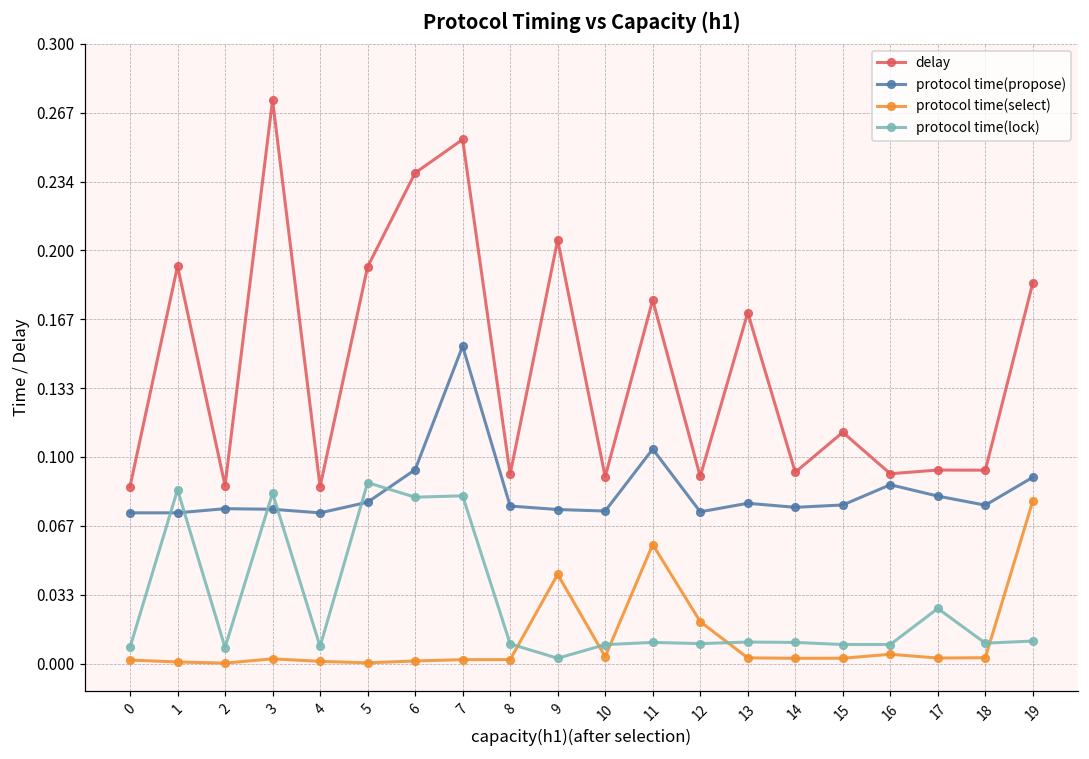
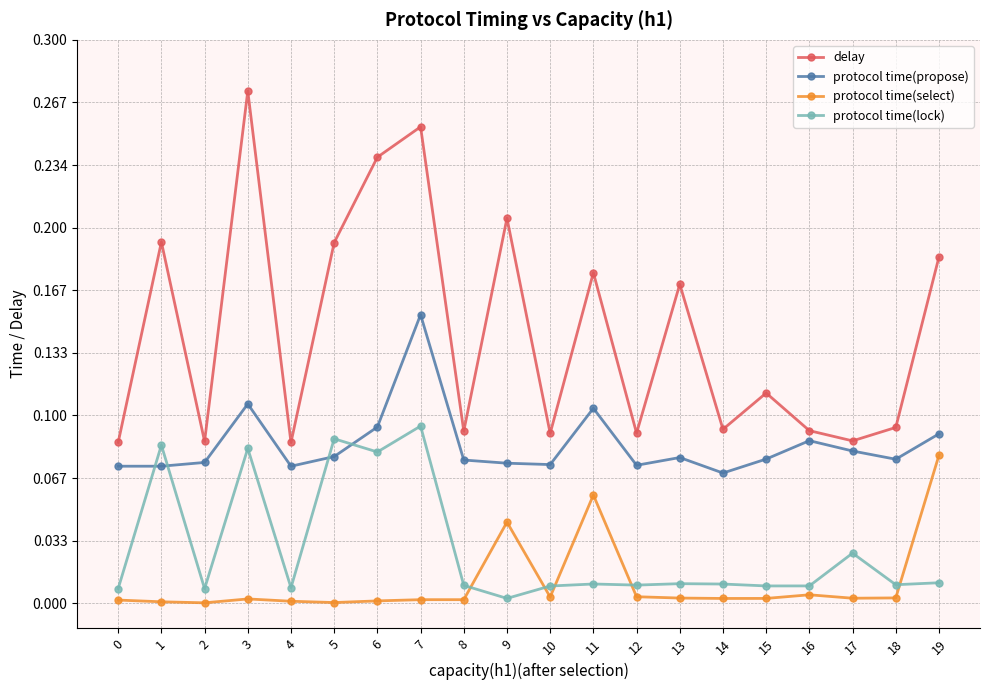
  {
    "delay": {
      "0": 0.086,
      "1": 0.192,
      "2": 0.086,
      "3": 0.273,
      "4": 0.086,
      "5": 0.192,
      "6": 0.238,
      "7": 0.254,
      "8": 0.092,
      "9": 0.205,
      "10": 0.090,
      "11": 0.176,
      "12": 0.091,
      "13": 0.170,
      "14": 0.093,
      "15": 0.112,
      "16": 0.092,
-     "17": 0.094,
+     "17": 0.087,
      "18": 0.094,
      "19": 0.185
    },
    "protocol time(propose)": {
      "0": 0.073,
      "1": 0.073,
      "2": 0.075,
-     "3": 0.075,
+     "3": 0.106,
      "4": 0.073,
      "5": 0.078,
      "6": 0.094,
      "7": 0.154,
      "8": 0.076,
      "9": 0.075,
      "10": 0.074,
      "11": 0.104,
      "12": 0.074,
      "13": 0.078,
-     "14": 0.076,
+     "14": 0.069,
      "15": 0.077,
      "16": 0.087,
      "17": 0.081,
      "18": 0.077,
      "19": 0.090
    },
    "protocol time(select)": {
      "0": 0.002,
      "1": 0.001,
      "2": 0.000,
      "3": 0.002,
      "4": 0.001,
      "5": 0.000,
      "6": 0.001,
      "7": 0.002,
      "8": 0.002,
      "9": 0.043,
      "10": 0.003,
      "11": 0.058,
-     "12": 0.020,
+     "12": 0.003,
      "13": 0.003,
      "14": 0.003,
      "15": 0.003,
      "16": 0.004,
      "17": 0.003,
      "18": 0.003,
      "19": 0.079
    },
    "protocol time(lock)": {
      "0": 0.008,
      "1": 0.084,
      "2": 0.008,
      "3": 0.082,
      "4": 0.008,
      "5": 0.088,
      "6": 0.081,
-     "7": 0.081,
+     "7": 0.094,
      "8": 0.010,
      "9": 0.003,
      "10": 0.009,
      "11": 0.010,
      "12": 0.010,
      "13": 0.010,
      "14": 0.010,
      "15": 0.009,
      "16": 0.009,
      "17": 0.027,
      "18": 0.010,
      "19": 0.011
    }
  }
